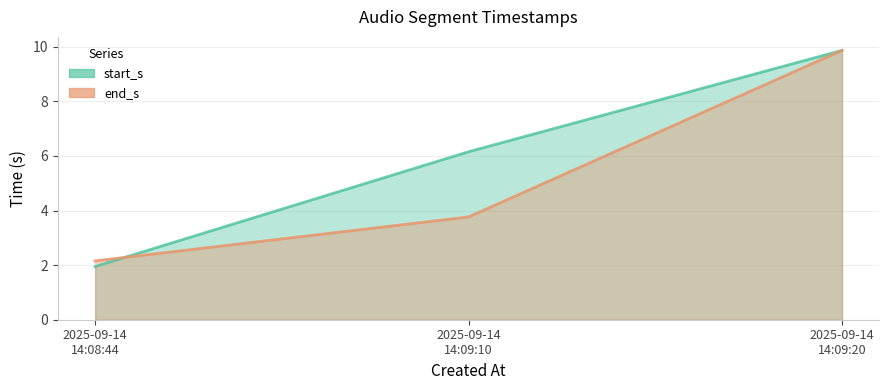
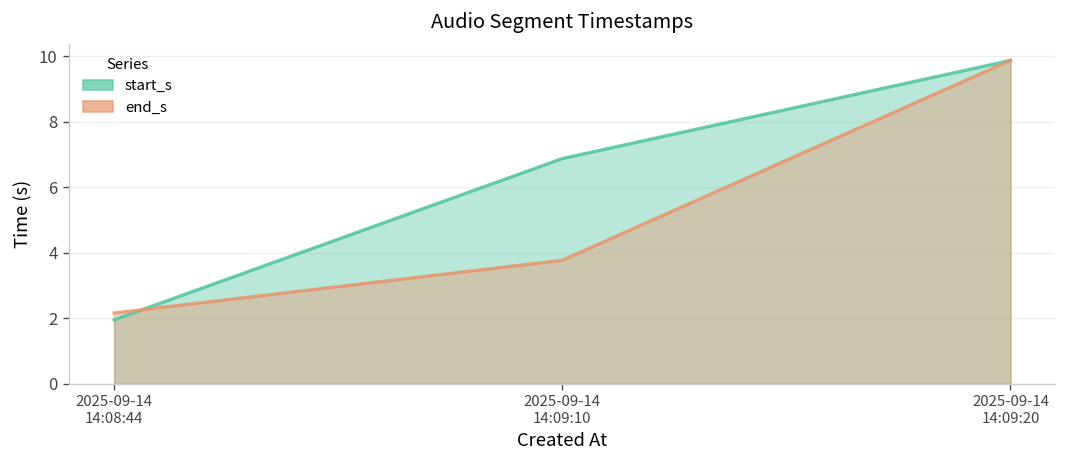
  {
    "start_s": {
      "2025-09-14 14:08:44": 2.0,
-     "2025-09-14 14:09:10": 6.2
+     "2025-09-14 14:09:10": 6.9
    },
    "end_s": {
      "2025-09-14 14:08:44": 2.2,
      "2025-09-14 14:09:10": 3.8
    }
  }
